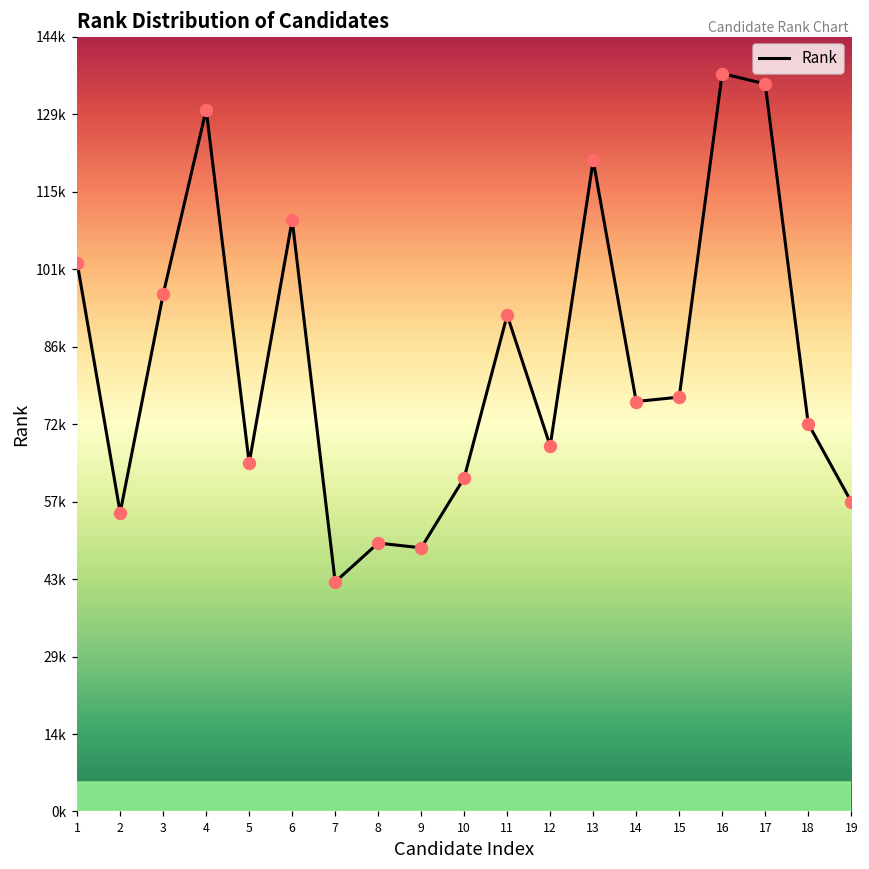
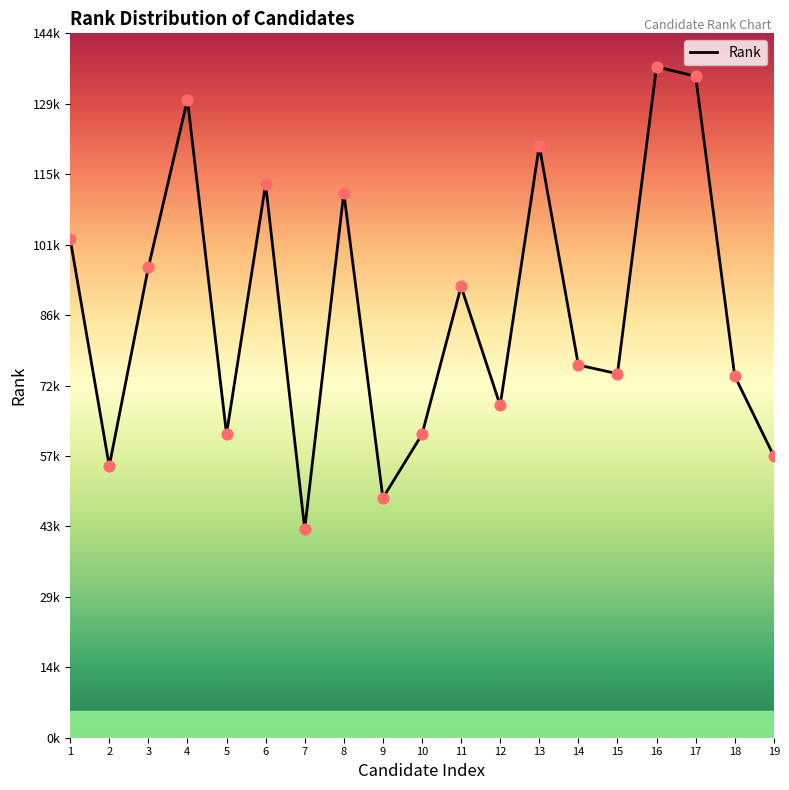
  {
    "1": 102000,
    "2": 55000,
    "3": 96000,
    "4": 130000,
-   "5": 65000,
-   "6": 110000,
+   "5": 62000,
+   "6": 113000,
    "7": 43000,
-   "8": 50000,
+   "8": 111000,
    "9": 49000,
    "10": 62000,
    "11": 92000,
    "12": 68000,
    "13": 121000,
    "14": 76000,
-   "15": 77000,
+   "15": 74000,
    "16": 137000,
    "17": 135000,
-   "18": 72000,
+   "18": 74000,
    "19": 57000
  }
